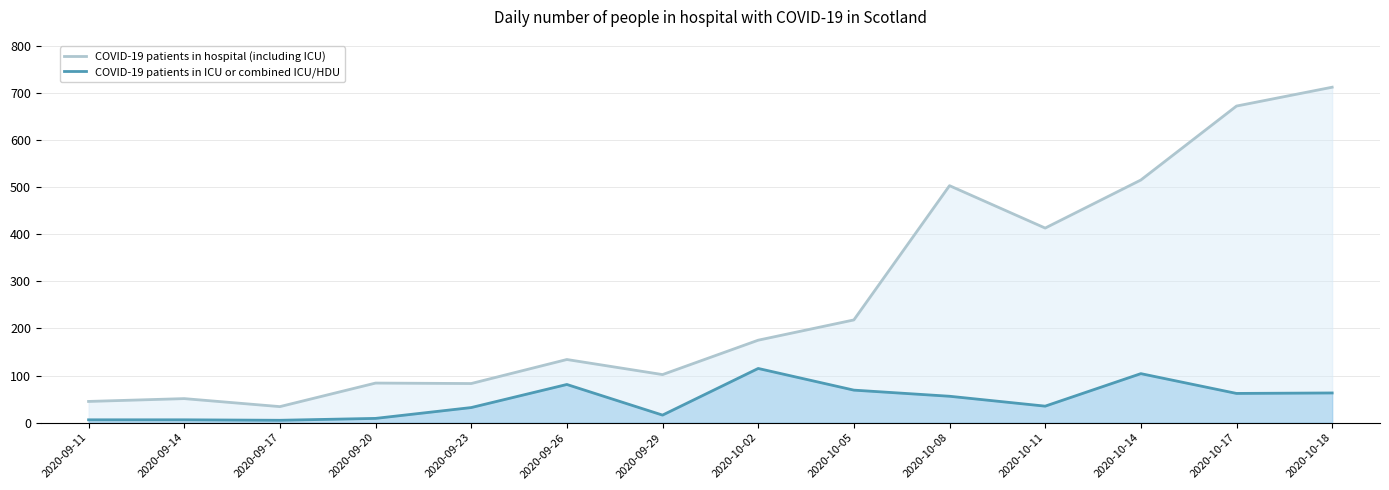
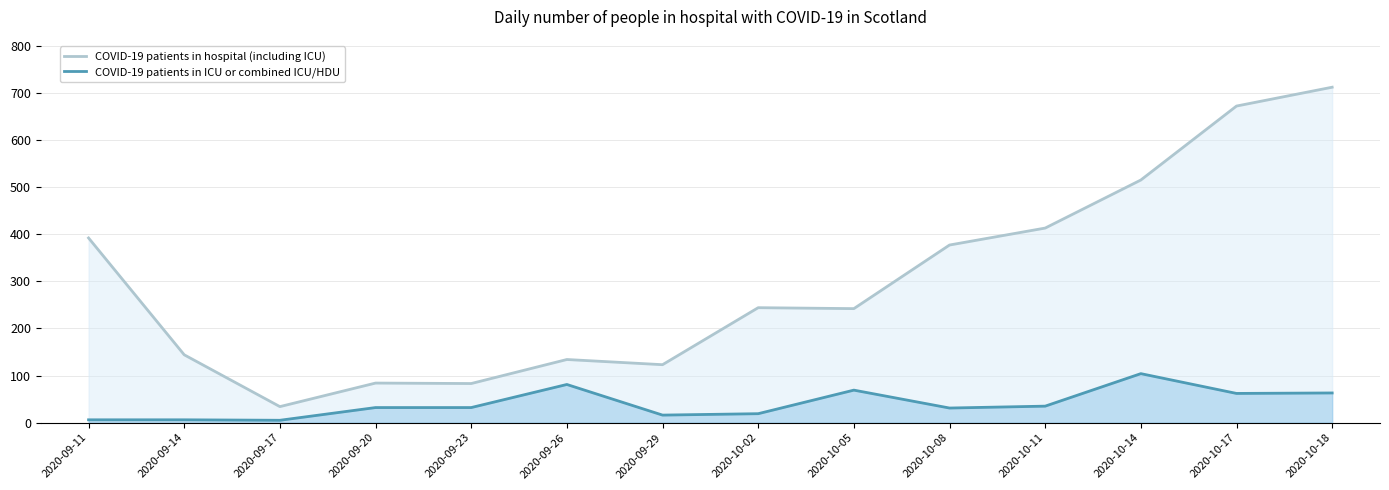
  {
    "COVID-19 patients in hospital (including ICU)": {
-     "2020-09-11": 50,
-     "2020-09-14": 50,
+     "2020-09-11": 390,
+     "2020-09-14": 140,
      "2020-09-17": 30,
      "2020-09-20": 80,
      "2020-09-23": 80,
      "2020-09-26": 130,
-     "2020-09-29": 100,
-     "2020-10-02": 180,
-     "2020-10-05": 220,
-     "2020-10-08": 500,
+     "2020-09-29": 120,
+     "2020-10-02": 240,
+     "2020-10-05": 240,
+     "2020-10-08": 380,
      "2020-10-11": 410,
      "2020-10-14": 520,
      "2020-10-17": 670,
      "2020-10-18": 710
    },
    "COVID-19 patients in ICU or combined ICU/HDU": {
      "2020-09-11": 10,
      "2020-09-14": 10,
      "2020-09-17": 10,
-     "2020-09-20": 10,
+     "2020-09-20": 30,
      "2020-09-23": 30,
      "2020-09-26": 80,
      "2020-09-29": 20,
-     "2020-10-02": 120,
+     "2020-10-02": 20,
      "2020-10-05": 70,
-     "2020-10-08": 60,
+     "2020-10-08": 30,
      "2020-10-11": 40,
      "2020-10-14": 100,
      "2020-10-17": 60,
      "2020-10-18": 60
    }
  }
